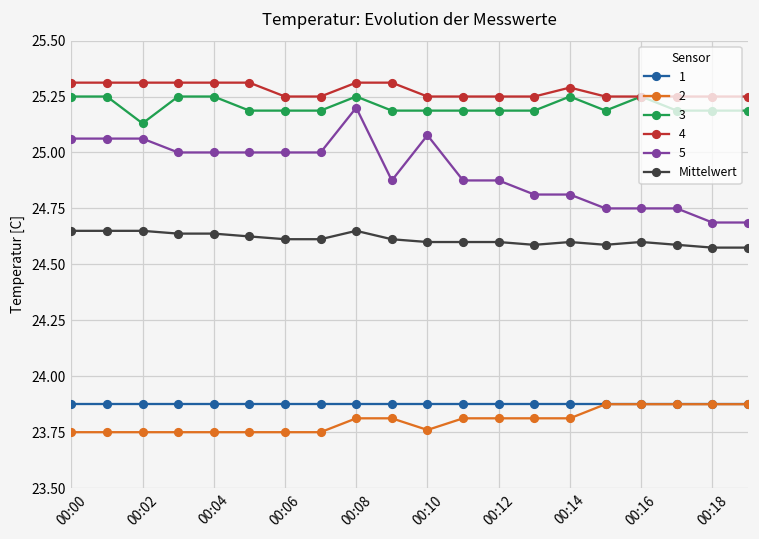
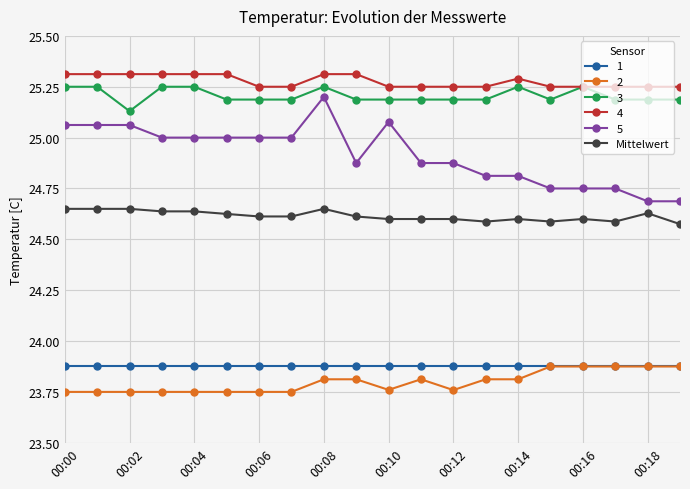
  {
    "1": {
      "00:00": 23.88,
      "00:02": 23.88,
      "00:04": 23.88,
      "00:06": 23.88,
      "00:08": 23.88,
      "00:10": 23.88,
      "00:12": 23.88,
      "00:14": 23.88
    },
    "2": {
      "00:00": 23.75,
      "00:02": 23.75,
      "00:04": 23.75,
      "00:06": 23.75,
      "00:08": 23.81,
      "00:10": 23.76,
-     "00:12": 23.81,
+     "00:12": 23.76,
      "00:14": 23.81
    },
    "3": {
      "00:00": 25.25,
      "00:02": 25.13,
      "00:04": 25.25,
      "00:06": 25.19,
      "00:08": 25.25,
      "00:10": 25.19,
      "00:12": 25.19,
      "00:14": 25.25
    },
    "4": {
      "00:00": 25.31,
      "00:02": 25.31,
      "00:04": 25.31,
      "00:06": 25.25,
      "00:08": 25.31,
      "00:10": 25.25,
      "00:12": 25.25,
      "00:14": 25.29
    },
    "5": {
      "00:00": 25.06,
      "00:02": 25.06,
      "00:04": 25.00,
      "00:06": 25.00,
      "00:08": 25.20,
      "00:10": 25.08,
      "00:12": 24.88,
      "00:14": 24.81,
      "00:16": 24.75,
      "00:18": 24.69
    },
    "Mittelwert": {
      "00:00": 24.65,
      "00:02": 24.65,
      "00:04": 24.64,
      "00:06": 24.61,
      "00:08": 24.65,
      "00:10": 24.60,
      "00:12": 24.60,
      "00:14": 24.60,
      "00:16": 24.60,
-     "00:18": 24.57
+     "00:18": 24.63
    }
  }
